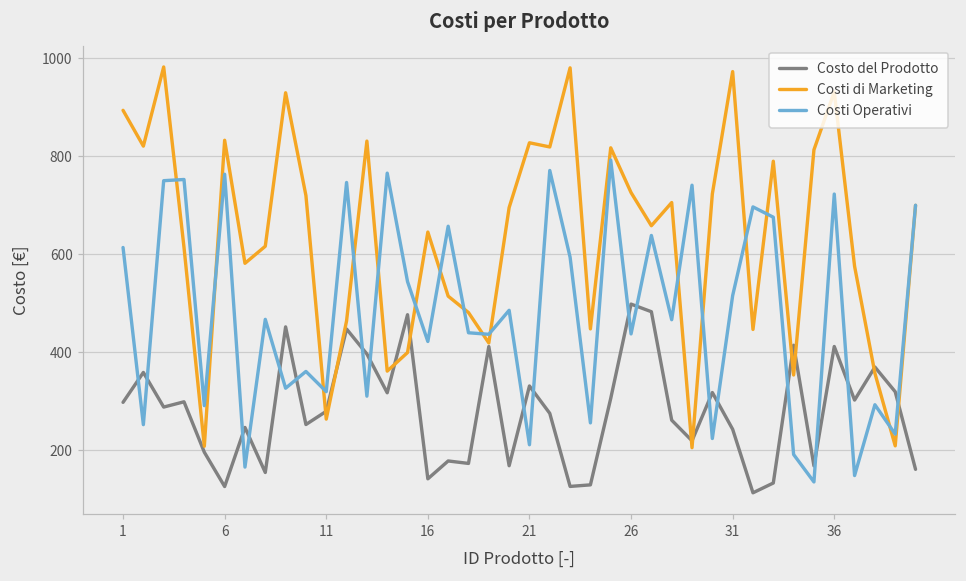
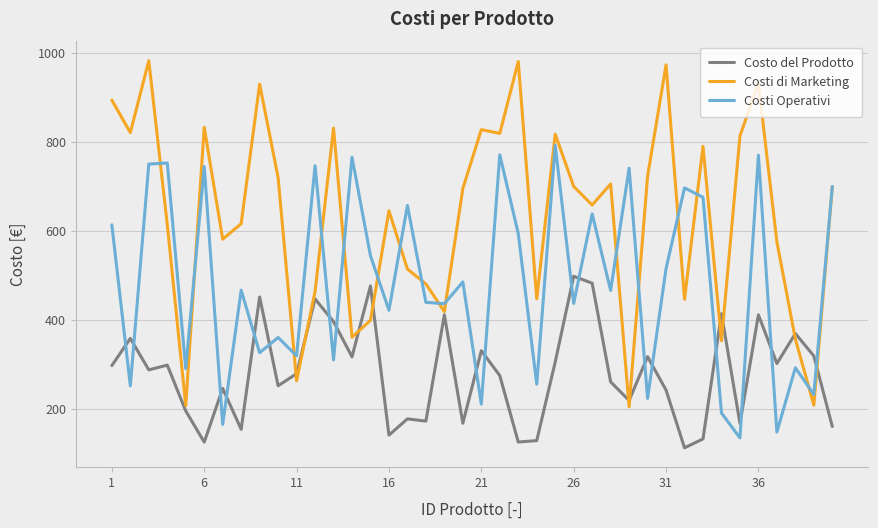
  {
    "Costo del Prodotto": {
      "1": 300,
      "6": 130,
      "11": 280,
      "16": 140,
      "21": 330,
      "26": 500,
      "31": 240,
      "36": 410
    },
    "Costi di Marketing": {
      "1": 890,
      "6": 830,
      "11": 260,
      "16": 640,
      "21": 830,
-     "26": 730,
+     "26": 700,
      "31": 970
    },
    "Costi Operativi": {
      "1": 610,
-     "6": 760,
+     "6": 740,
      "11": 320,
      "16": 420,
      "21": 210,
      "26": 440,
      "31": 520,
-     "36": 720
+     "36": 770
    }
  }
